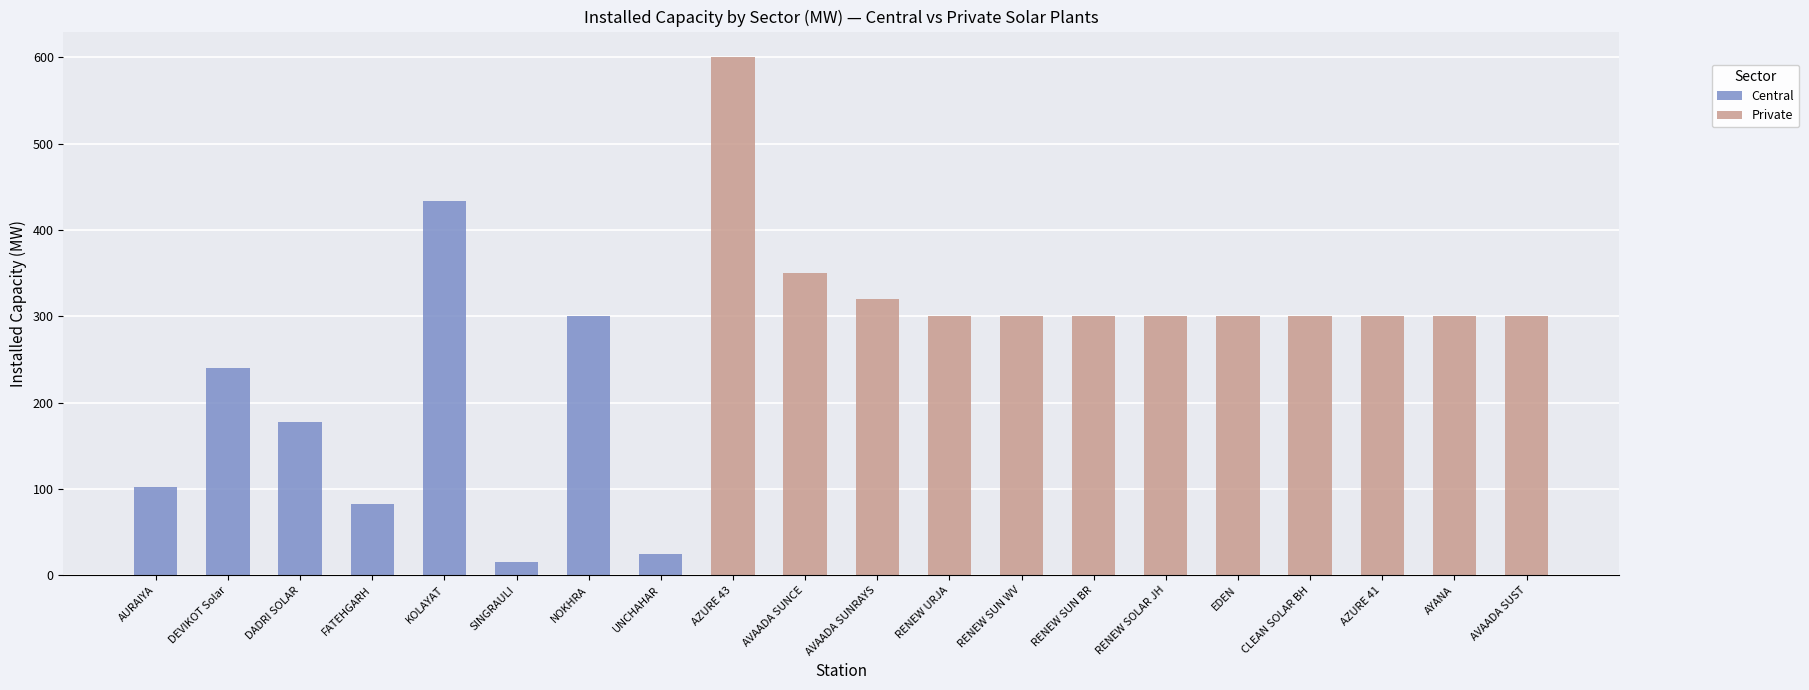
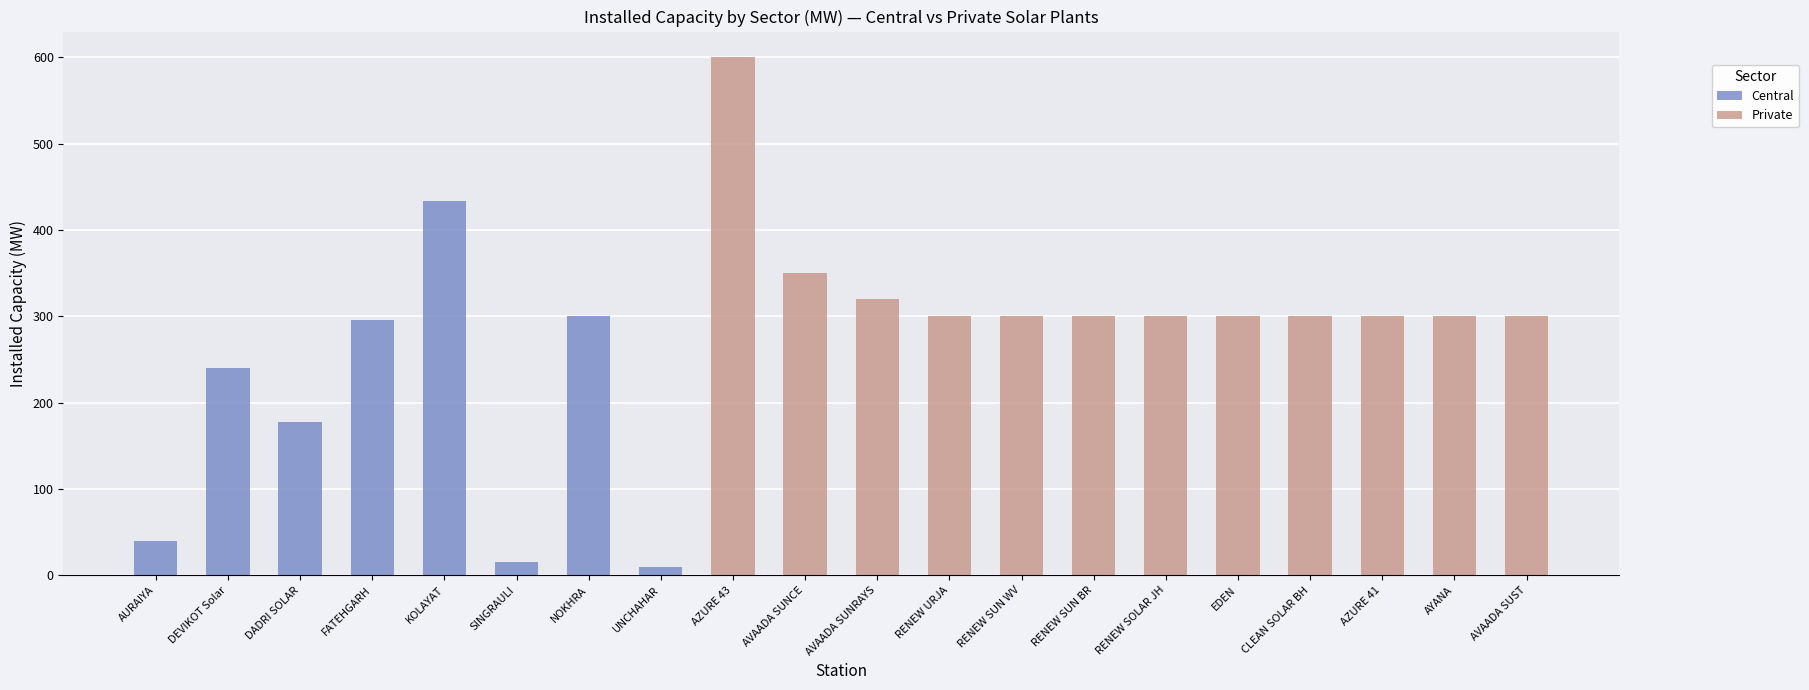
  {
    "Central": {
-     "AURAIYA": 100,
+     "AURAIYA": 40,
      "DEVIKOT Solar": 240,
      "DADRI SOLAR": 180,
-     "FATEHGARH": 80,
+     "FATEHGARH": 300,
      "KOLAYAT": 430,
      "SINGRAULI": 20,
      "NOKHRA": 300,
-     "UNCHAHAR": 20
+     "UNCHAHAR": 10
    },
    "Private": {
      "AZURE 43": 600,
      "AVAADA SUNCE": 350,
      "AVAADA SUNRAYS": 320,
      "RENEW URJA": 300,
      "RENEW SUN WV": 300,
      "RENEW SUN BR": 300,
      "RENEW SOLAR JH": 300,
      "EDEN": 300,
      "CLEAN SOLAR BH": 300,
      "AZURE 41": 300,
      "AYANA": 300,
      "AVAADA SUST": 300
    }
  }
